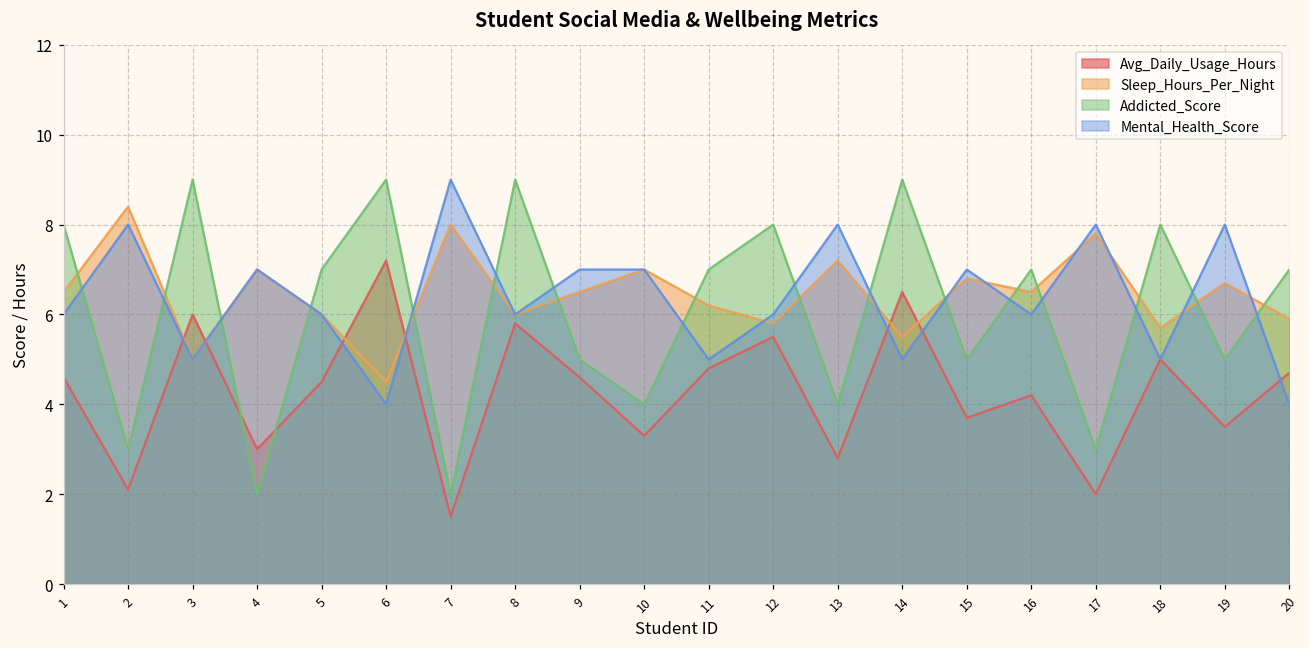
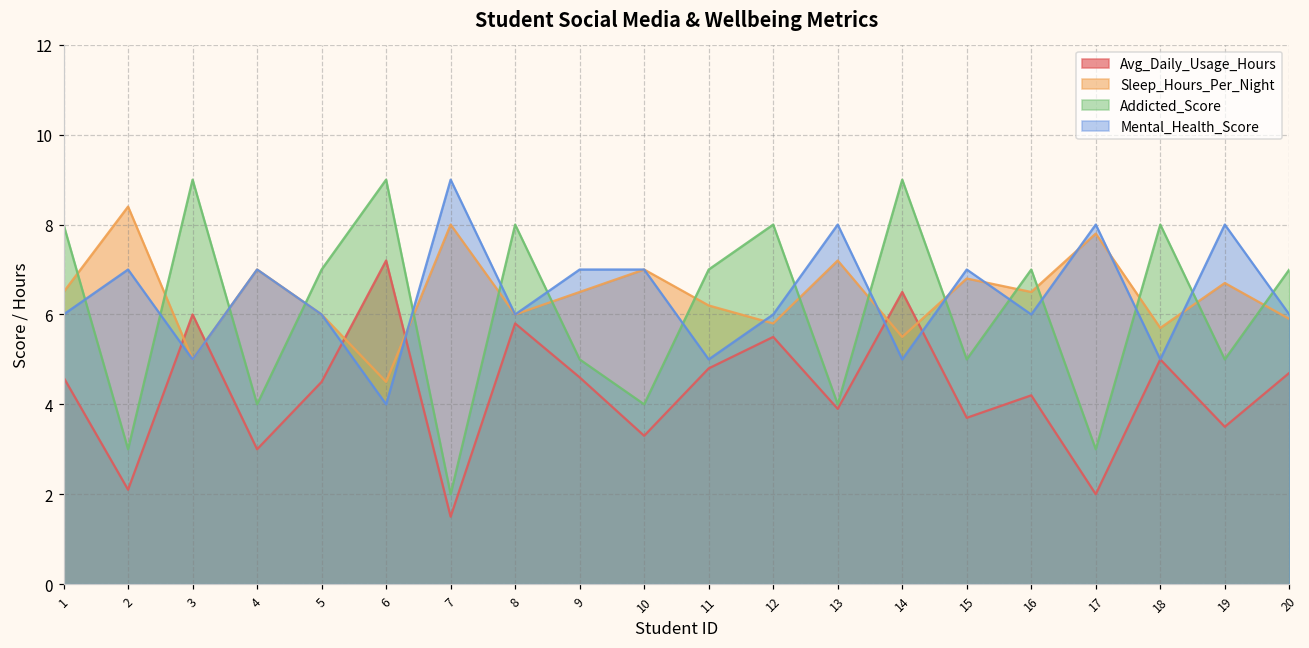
  {
    "Avg_Daily_Usage_Hours": {
      "1": 4.6,
      "2": 2.1,
      "3": 6.0,
      "4": 3.0,
      "5": 4.5,
      "6": 7.2,
      "7": 1.5,
      "8": 5.8,
      "9": 4.6,
      "10": 3.3,
      "11": 4.8,
      "12": 5.5,
-     "13": 2.8,
+     "13": 3.9,
      "14": 6.5,
      "15": 3.7,
      "16": 4.2,
      "17": 2.0,
      "19": 3.5,
      "20": 4.7
    },
    "Sleep_Hours_Per_Night": {
      "1": 6.5,
      "2": 8.4,
      "6": 4.5,
      "7": 8.0,
      "9": 6.5,
      "11": 6.2,
      "12": 5.8,
      "13": 7.2,
      "14": 5.5,
      "15": 6.8,
      "16": 6.5,
      "17": 7.8,
      "18": 5.7,
      "19": 6.7,
      "20": 5.9
    },
    "Addicted_Score": {
      "1": 8,
      "2": 3,
      "3": 9,
-     "4": 2,
+     "4": 4,
      "5": 7,
      "6": 9,
      "7": 2,
-     "8": 9,
+     "8": 8,
      "9": 5,
      "10": 4,
      "11": 7,
      "12": 8,
      "13": 4,
      "14": 9,
      "15": 5,
      "16": 7,
      "17": 3,
      "18": 8,
      "19": 5,
      "20": 7
    },
    "Mental_Health_Score": {
      "1": 6,
-     "2": 8,
+     "2": 7,
      "6": 4,
      "7": 9,
      "9": 7,
      "11": 5,
      "12": 6,
      "13": 8,
      "14": 5,
      "15": 7,
      "16": 6,
      "17": 8,
      "19": 8,
-     "20": 4
+     "20": 6
    }
  }
